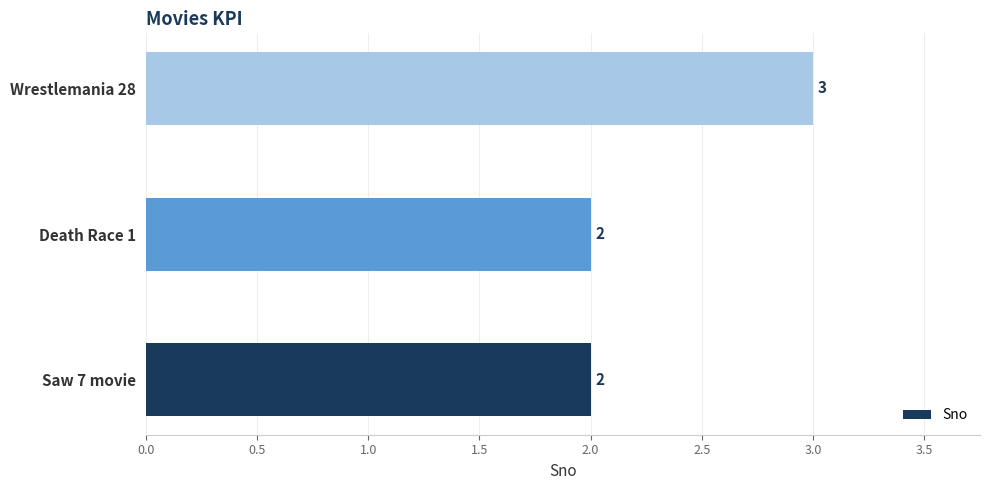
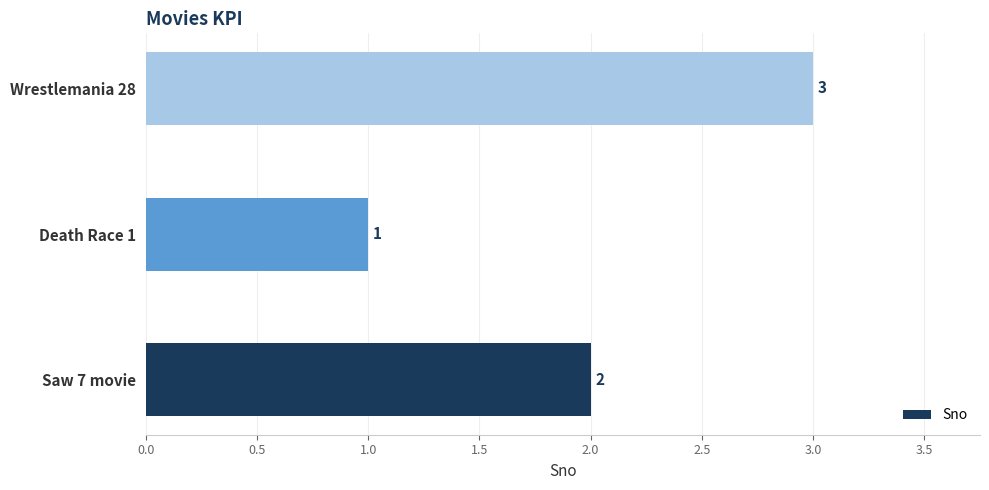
  {
    "Wrestlemania 28": 3,
-   "Death Race 1": 2,
+   "Death Race 1": 1,
    "Saw 7 movie": 2
  }
